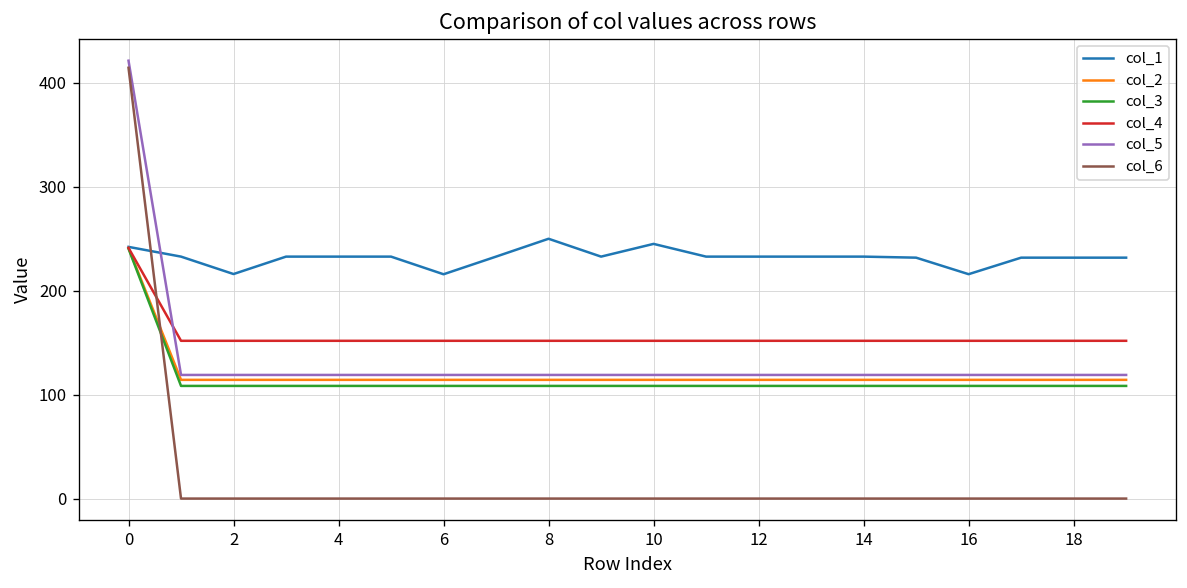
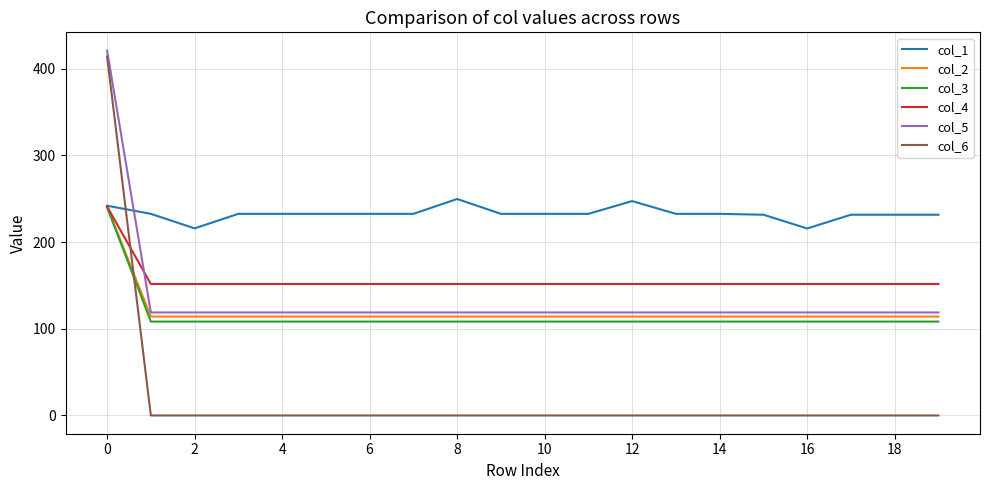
  {
    "col_1": {
      "2": 220,
      "4": 230,
-     "6": 220,
+     "6": 230,
      "8": 250,
-     "10": 240,
-     "12": 230,
+     "10": 230,
+     "12": 250,
      "14": 230,
      "16": 220,
      "18": 230
    },
    "col_2": {
      "2": 110,
      "4": 110,
      "6": 110,
      "8": 110,
      "10": 110,
      "12": 110,
      "14": 110,
      "16": 110,
      "18": 110
    },
    "col_3": {
      "2": 110,
      "4": 110,
      "6": 110,
      "8": 110,
      "10": 110,
      "12": 110,
      "14": 110,
      "16": 110,
      "18": 110
    },
    "col_4": {
      "2": 150,
      "4": 150,
      "6": 150,
      "8": 150,
      "10": 150,
      "12": 150,
      "14": 150,
      "16": 150,
      "18": 150
    },
    "col_5": {
      "0": 420,
      "2": 120,
      "4": 120,
      "6": 120,
      "8": 120,
      "10": 120,
      "12": 120,
      "14": 120,
      "16": 120,
      "18": 120
    },
    "col_6": {
      "0": 410,
      "2": 0,
      "4": 0,
      "6": 0,
      "8": 0,
      "10": 0,
      "12": 0,
      "14": 0,
      "16": 0,
      "18": 0
    }
  }
